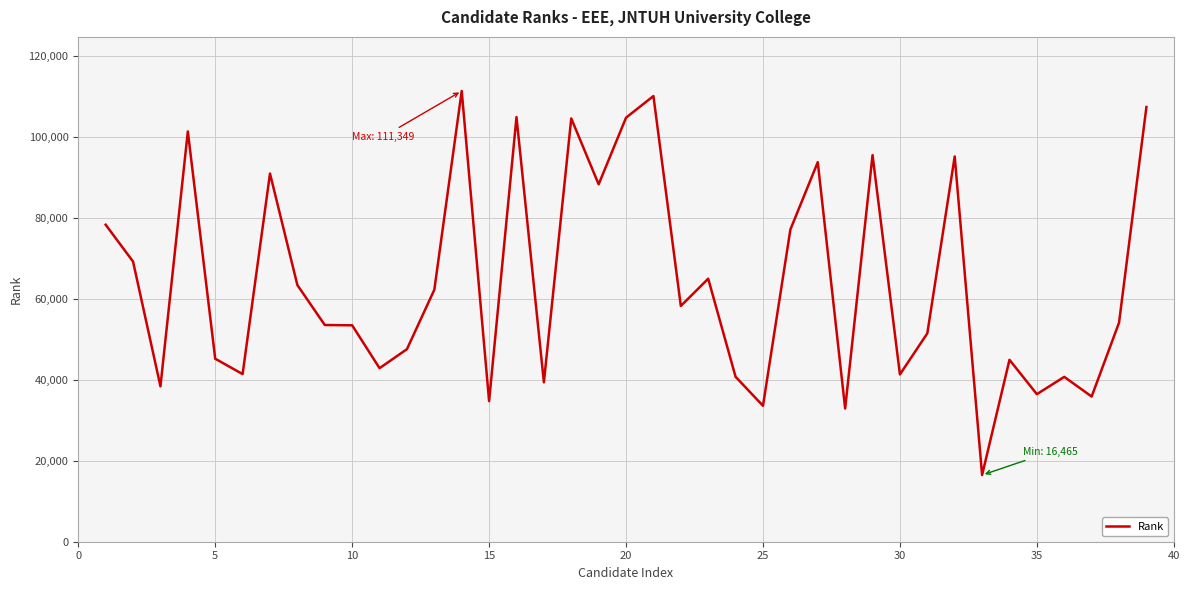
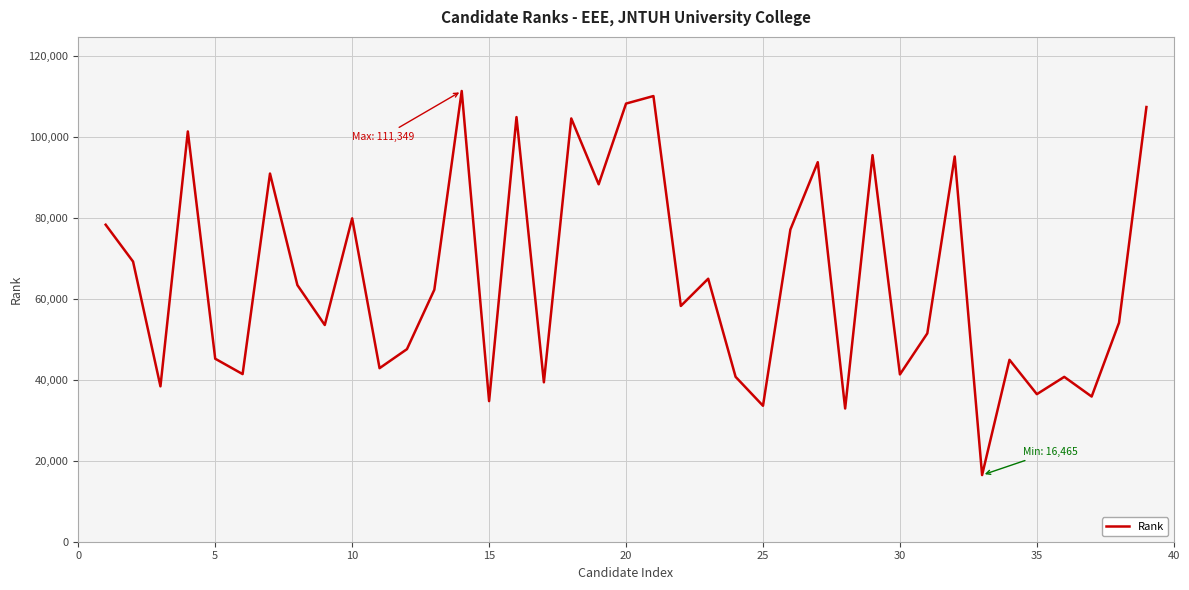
  {
    "5": "45,000",
-   "10": "53,000",
+   "10": "80,000",
    "15": "35,000",
-   "20": "105,000",
+   "20": "108,000",
    "25": "34,000",
    "30": "41,000",
    "35": "36,000"
  }
